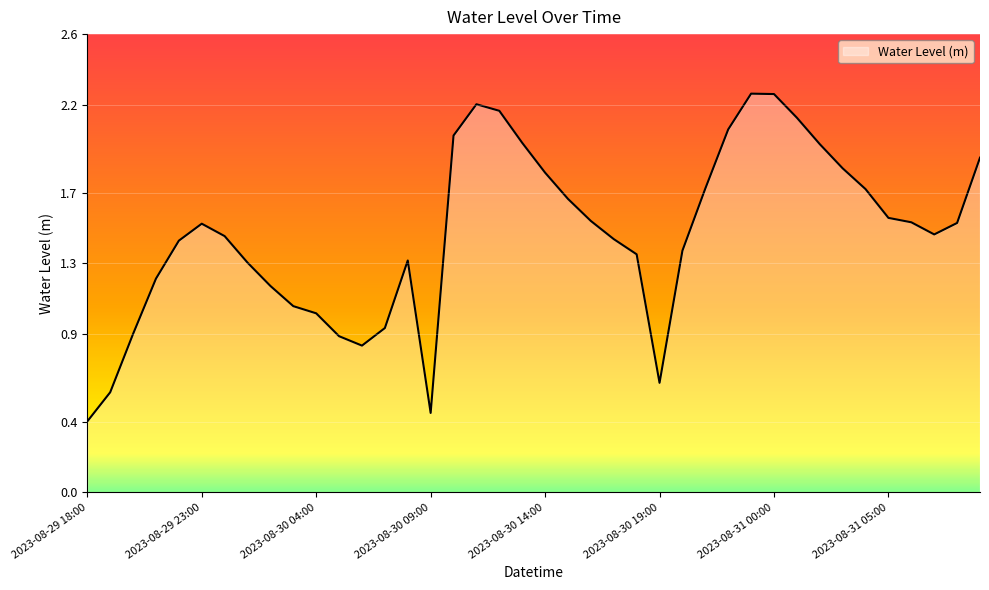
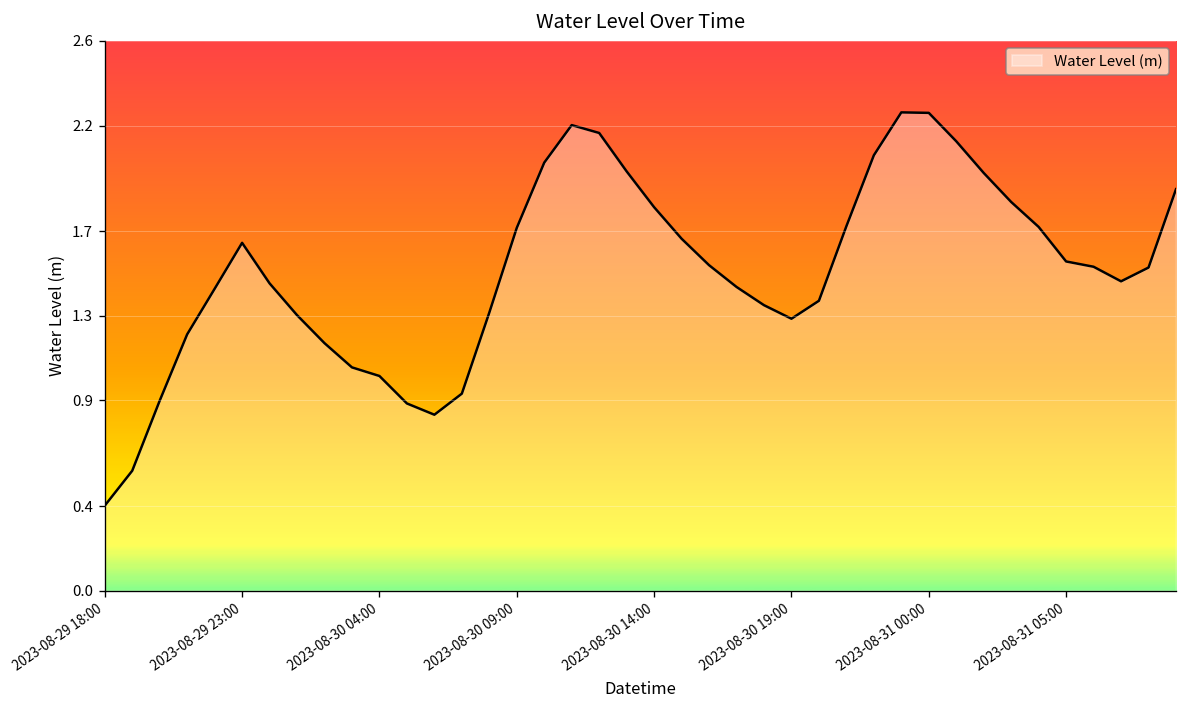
  {
    "2023-08-29 18:00": 0.40,
-   "2023-08-29 23:00": 1.52,
+   "2023-08-29 23:00": 1.65,
    "2023-08-30 04:00": 1.02,
-   "2023-08-30 09:00": 0.45,
+   "2023-08-30 09:00": 1.72,
    "2023-08-30 14:00": 1.81,
-   "2023-08-30 19:00": 0.62,
+   "2023-08-30 19:00": 1.29,
    "2023-08-31 00:00": 2.26,
    "2023-08-31 05:00": 1.56
  }
